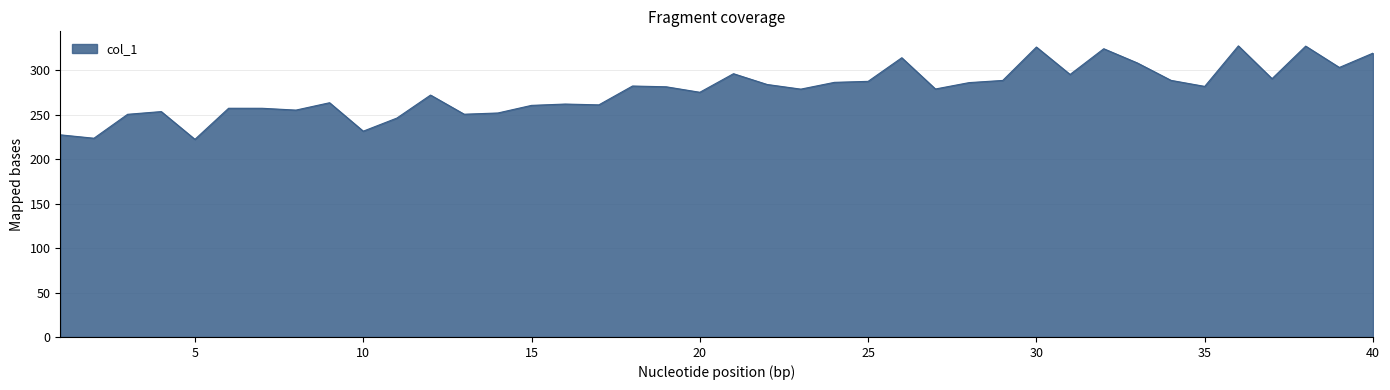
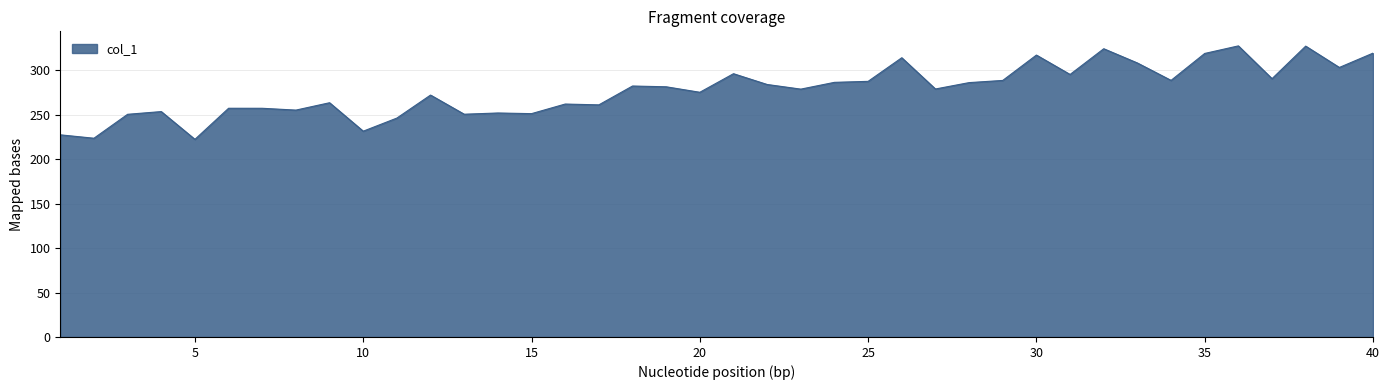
  {
    "5": 220,
    "10": 230,
-   "15": 260,
+   "15": 250,
    "20": 280,
    "25": 290,
-   "30": 330,
-   "35": 280,
+   "30": 320,
+   "35": 320,
    "40": 320
  }
